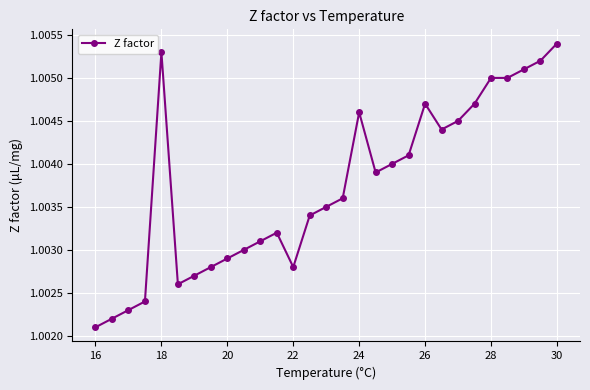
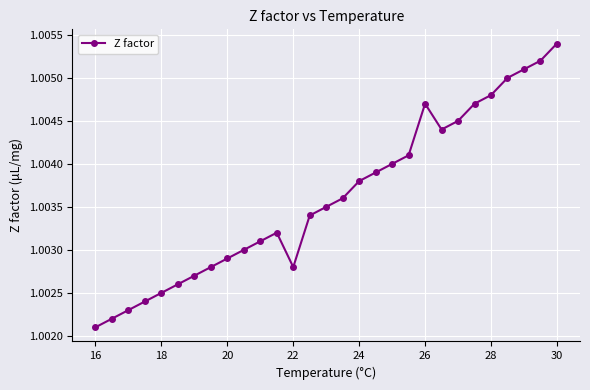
  {
    "16": 1.0021,
-   "18": 1.0053,
+   "18": 1.0025,
    "20": 1.0029,
    "22": 1.0028,
-   "24": 1.0046,
+   "24": 1.0038,
    "26": 1.0047,
-   "28": 1.0050,
+   "28": 1.0048,
    "30": 1.0054
  }
